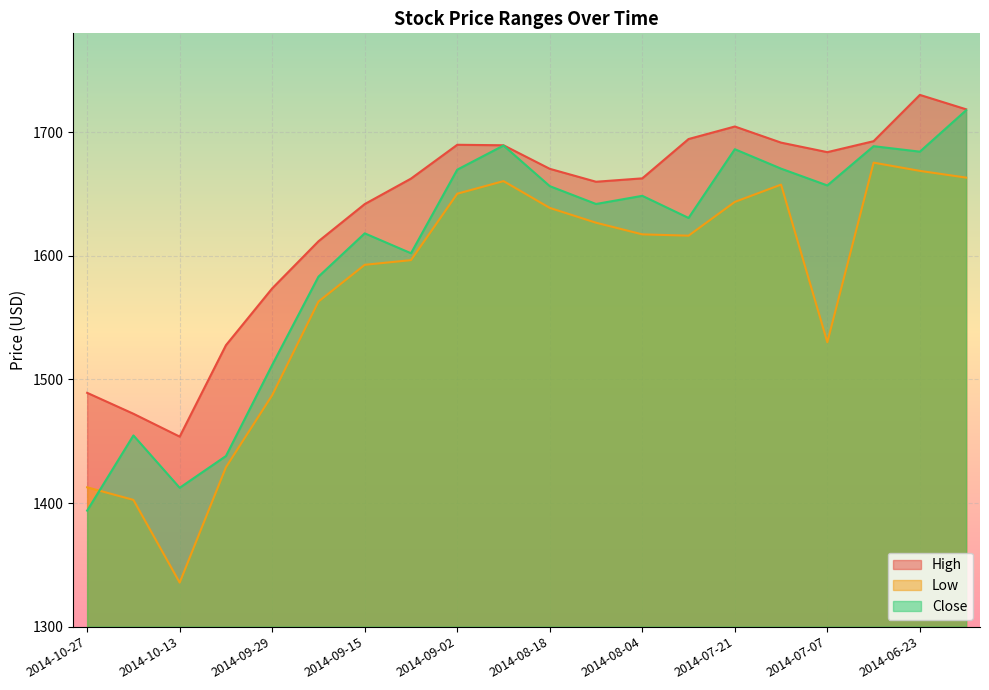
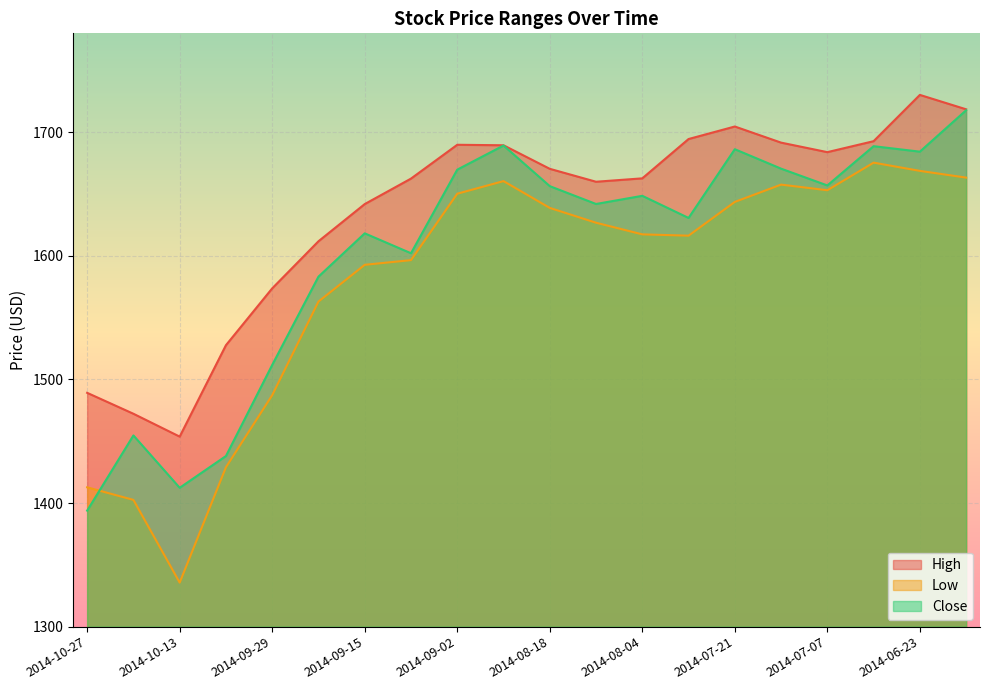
  {
    "High": {
      "2014-10-27": 1489,
      "2014-10-13": 1454,
      "2014-09-29": 1574,
      "2014-09-15": 1642,
      "2014-09-02": 1690,
      "2014-08-18": 1670,
      "2014-08-04": 1663,
      "2014-07-21": 1705,
      "2014-07-07": 1684,
      "2014-06-23": 1730
    },
    "Low": {
      "2014-10-27": 1413,
      "2014-10-13": 1336,
      "2014-09-29": 1487,
      "2014-09-15": 1593,
      "2014-09-02": 1650,
      "2014-08-18": 1639,
      "2014-08-04": 1617,
      "2014-07-21": 1644,
-     "2014-07-07": 1530,
+     "2014-07-07": 1653,
      "2014-06-23": 1669
    },
    "Close": {
      "2014-10-27": 1394,
      "2014-10-13": 1412,
      "2014-09-29": 1512,
      "2014-09-15": 1618,
      "2014-09-02": 1670,
      "2014-08-18": 1656,
      "2014-08-04": 1649,
      "2014-07-21": 1686,
      "2014-07-07": 1657,
      "2014-06-23": 1684
    }
  }
